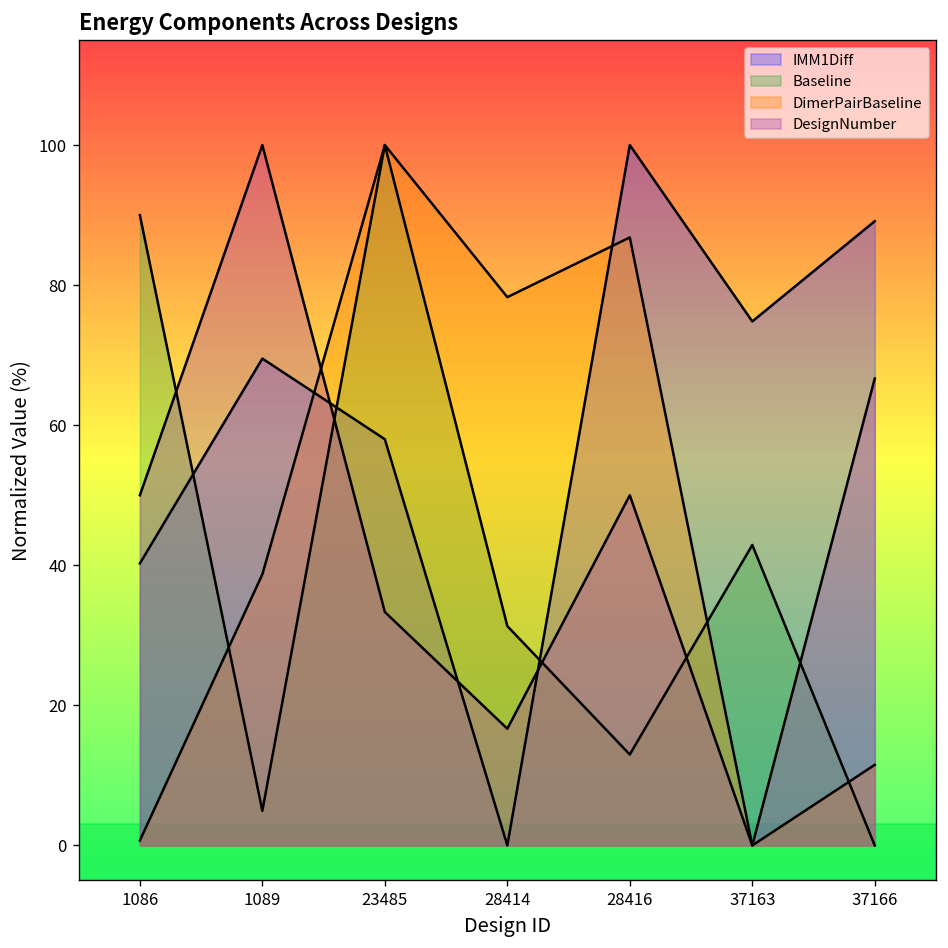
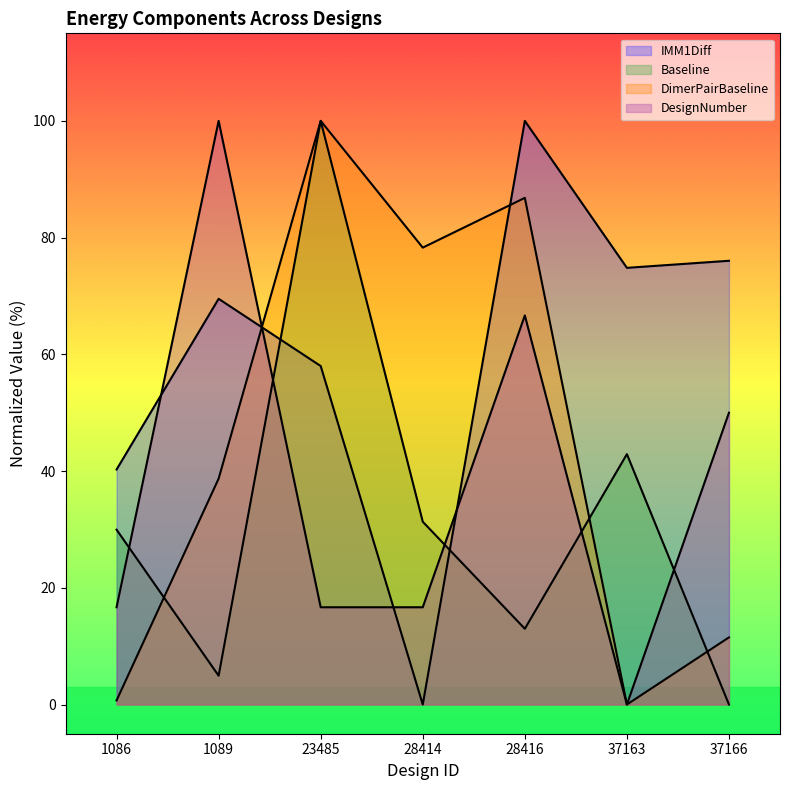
  {
    "IMM1Diff": {
      "1086": 40,
      "1089": 70,
      "23485": 58,
      "28416": 100,
      "37163": 75,
-     "37166": 89
+     "37166": 76
    },
    "Baseline": {
-     "1086": 90,
+     "1086": 30,
      "1089": 5,
      "28414": 31,
      "28416": 13,
      "37163": 43
    },
    "DimerPairBaseline": {
      "1089": 39,
      "28414": 78,
      "28416": 87,
      "37166": 12
    },
    "DesignNumber": {
-     "1086": 50,
+     "1086": 17,
      "1089": 100,
-     "23485": 33,
+     "23485": 17,
      "28414": 17,
-     "28416": 50,
-     "37166": 67
+     "28416": 67,
+     "37166": 50
    }
  }
